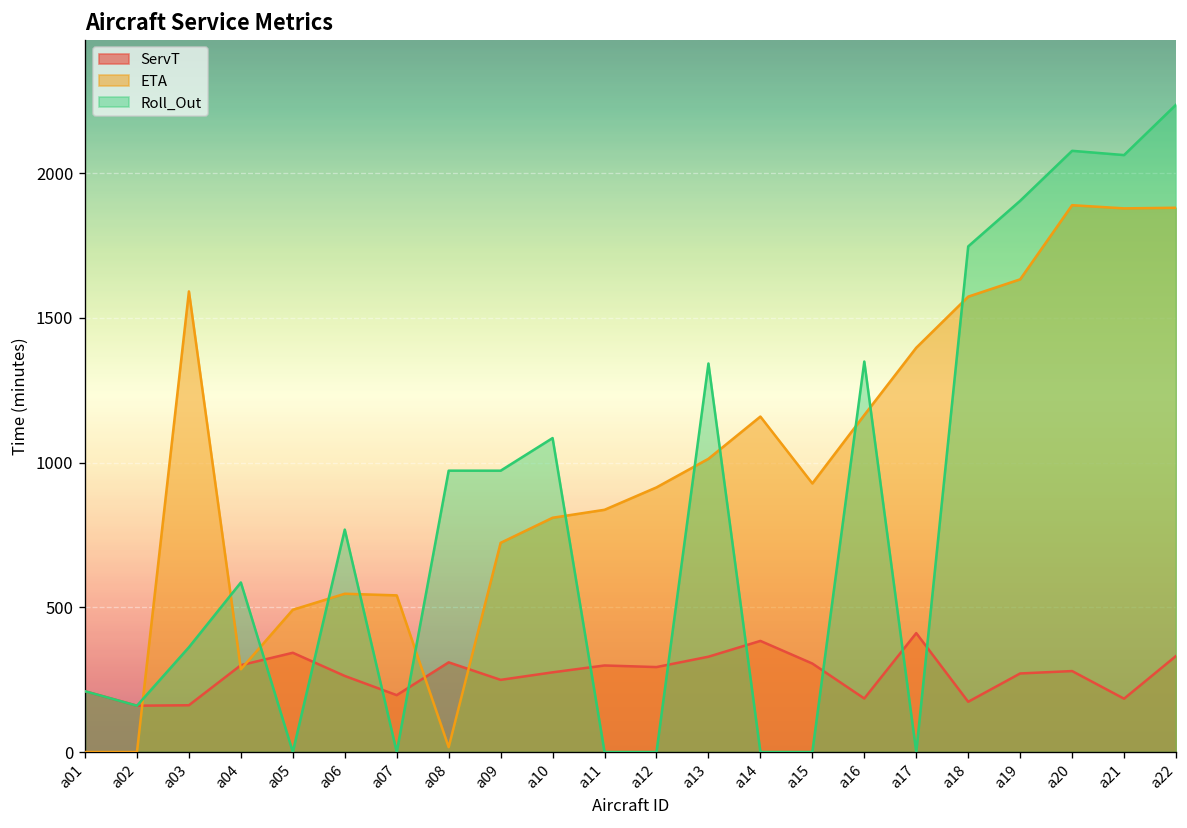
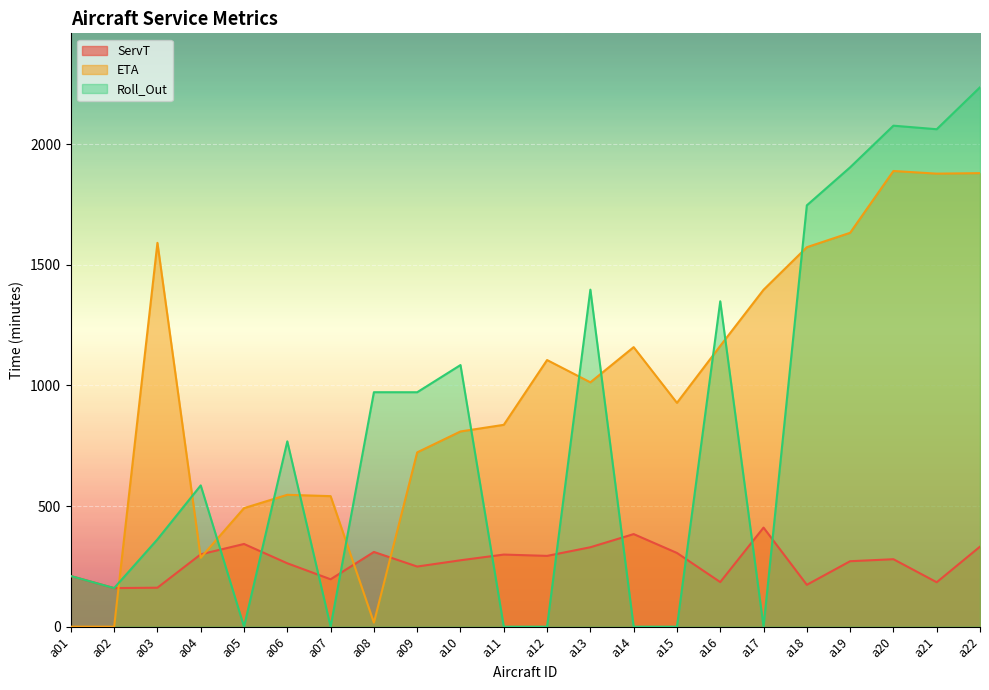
  {
    "ServT": {
      "a03": 160,
      "a04": 300,
      "a05": 340,
      "a06": 260,
      "a07": 200,
      "a08": 310,
      "a09": 250,
      "a10": 280,
      "a11": 300,
      "a12": 290,
      "a13": 330,
      "a14": 380,
      "a15": 310,
      "a16": 180,
      "a17": 410,
      "a18": 170,
      "a19": 270,
      "a20": 280,
      "a21": 180,
      "a22": 330
    },
    "ETA": {
      "a01": 0,
      "a02": 0,
      "a03": 1590,
      "a04": 290,
      "a05": 490,
      "a06": 550,
      "a07": 540,
      "a08": 20,
      "a09": 720,
      "a10": 810,
      "a11": 840,
-     "a12": 910,
+     "a12": 1110,
      "a13": 1010,
      "a14": 1160,
      "a15": 930,
      "a16": 1160,
      "a17": 1400,
      "a18": 1570,
      "a19": 1630,
      "a20": 1890,
      "a21": 1880,
      "a22": 1880
    },
    "Roll_Out": {
      "a03": 360,
      "a04": 590,
      "a05": 0,
      "a06": 770,
      "a07": 0,
      "a08": 970,
      "a09": 970,
      "a10": 1080,
      "a11": 0,
      "a12": 0,
-     "a13": 1340,
+     "a13": 1400,
      "a14": 0,
      "a15": 0,
      "a16": 1350,
      "a17": 0,
      "a18": 1750,
      "a19": 1900,
      "a20": 2080,
      "a21": 2060,
      "a22": 2240
    }
  }
